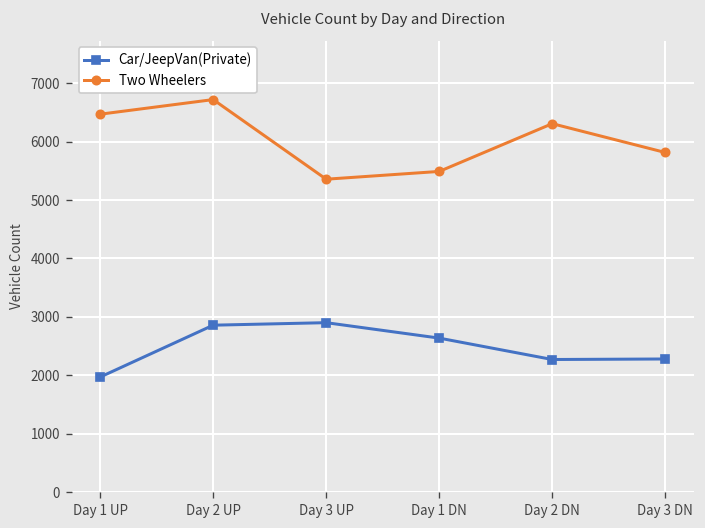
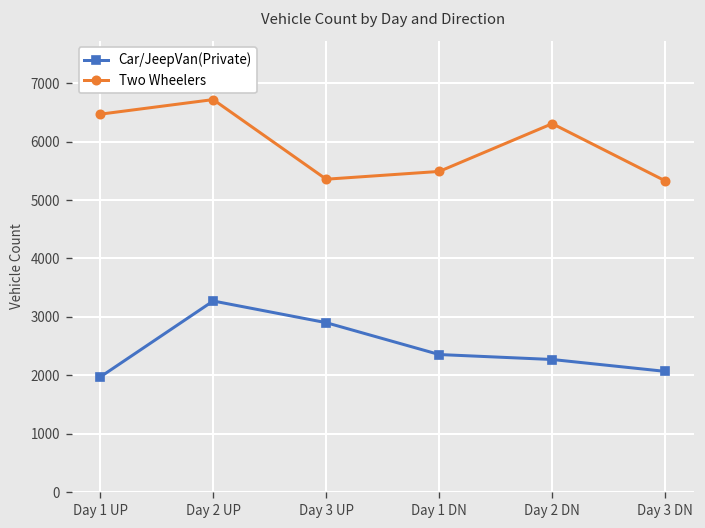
  {
    "Car/JeepVan(Private)": {
      "Day 1 UP": 2000,
-     "Day 2 UP": 2900,
+     "Day 2 UP": 3300,
      "Day 3 UP": 2900,
-     "Day 1 DN": 2600,
+     "Day 1 DN": 2400,
      "Day 2 DN": 2300,
-     "Day 3 DN": 2300
+     "Day 3 DN": 2100
    },
    "Two Wheelers": {
      "Day 1 UP": 6500,
      "Day 2 UP": 6700,
      "Day 3 UP": 5400,
      "Day 1 DN": 5500,
      "Day 2 DN": 6300,
-     "Day 3 DN": 5800
+     "Day 3 DN": 5300
    }
  }
